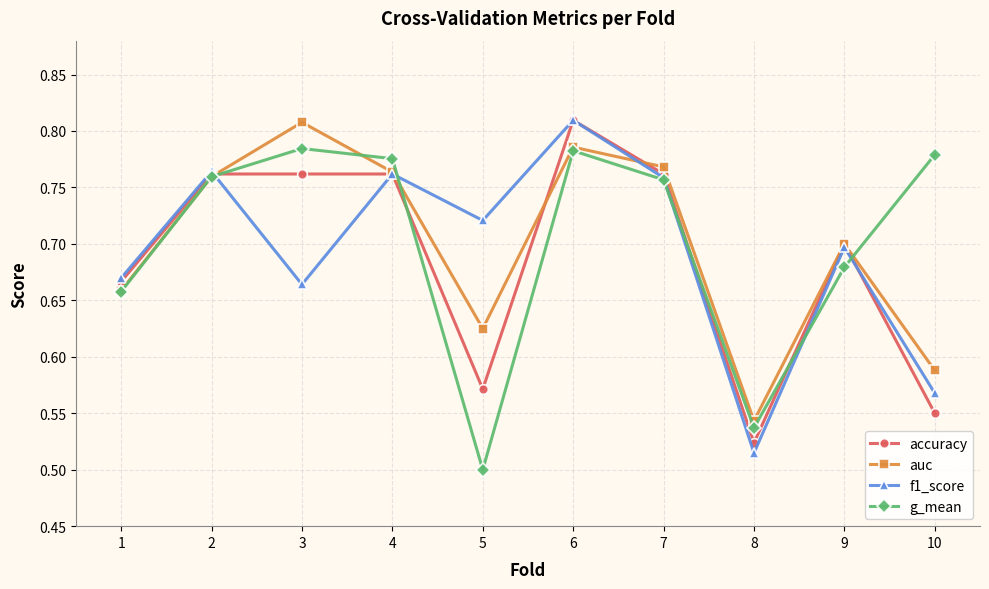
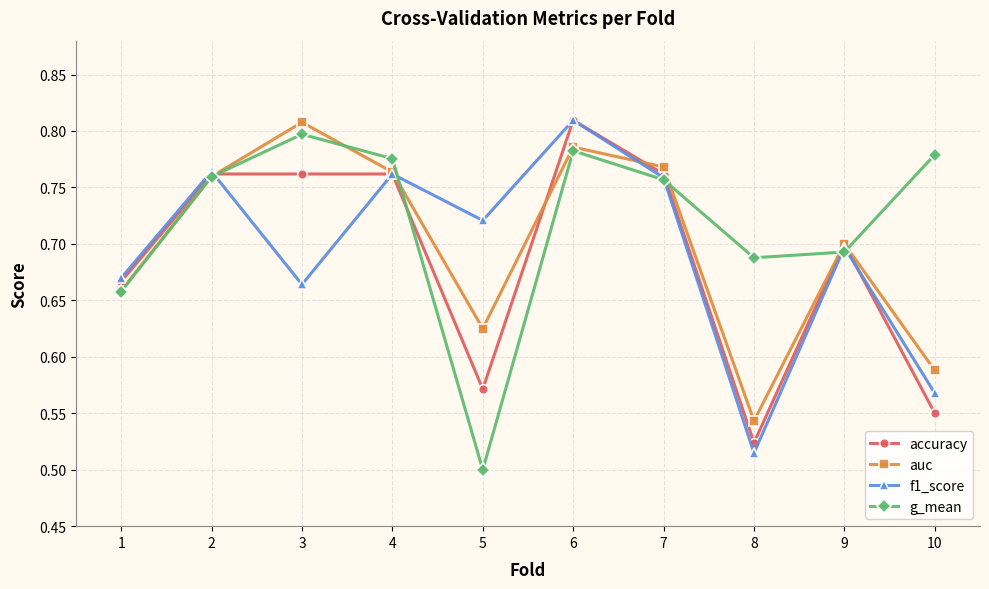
  {
    "f1_score": {
      "1": 0.670,
      "3": 0.664,
      "5": 0.721,
      "8": 0.515,
      "9": 0.697,
      "10": 0.568
    },
    "g_mean": {
-     "3": 0.784,
+     "3": 0.797,
      "4": 0.775,
      "5": 0.500,
      "6": 0.782,
-     "8": 0.537,
-     "9": 0.679,
+     "8": 0.688,
+     "9": 0.693,
      "10": 0.779
    }
  }
